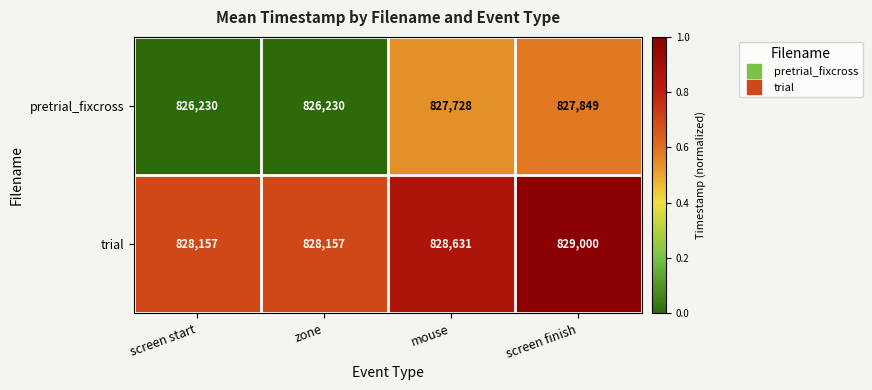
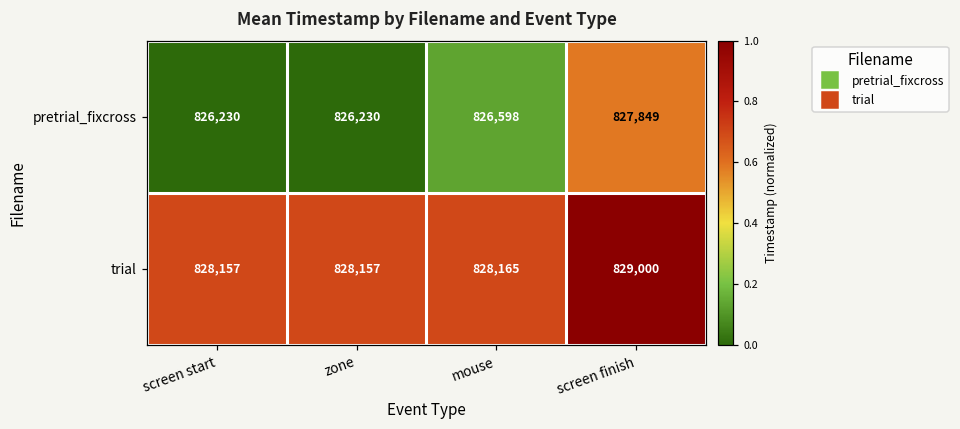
  {
    "pretrial_fixcross": {
      "screen start": "826,230",
      "zone": "826,230",
-     "mouse": "827,728",
+     "mouse": "826,598",
      "screen finish": "827,849"
    },
    "trial": {
      "screen start": "828,157",
      "zone": "828,157",
-     "mouse": "828,631",
+     "mouse": "828,165",
      "screen finish": "829,000"
    }
  }
